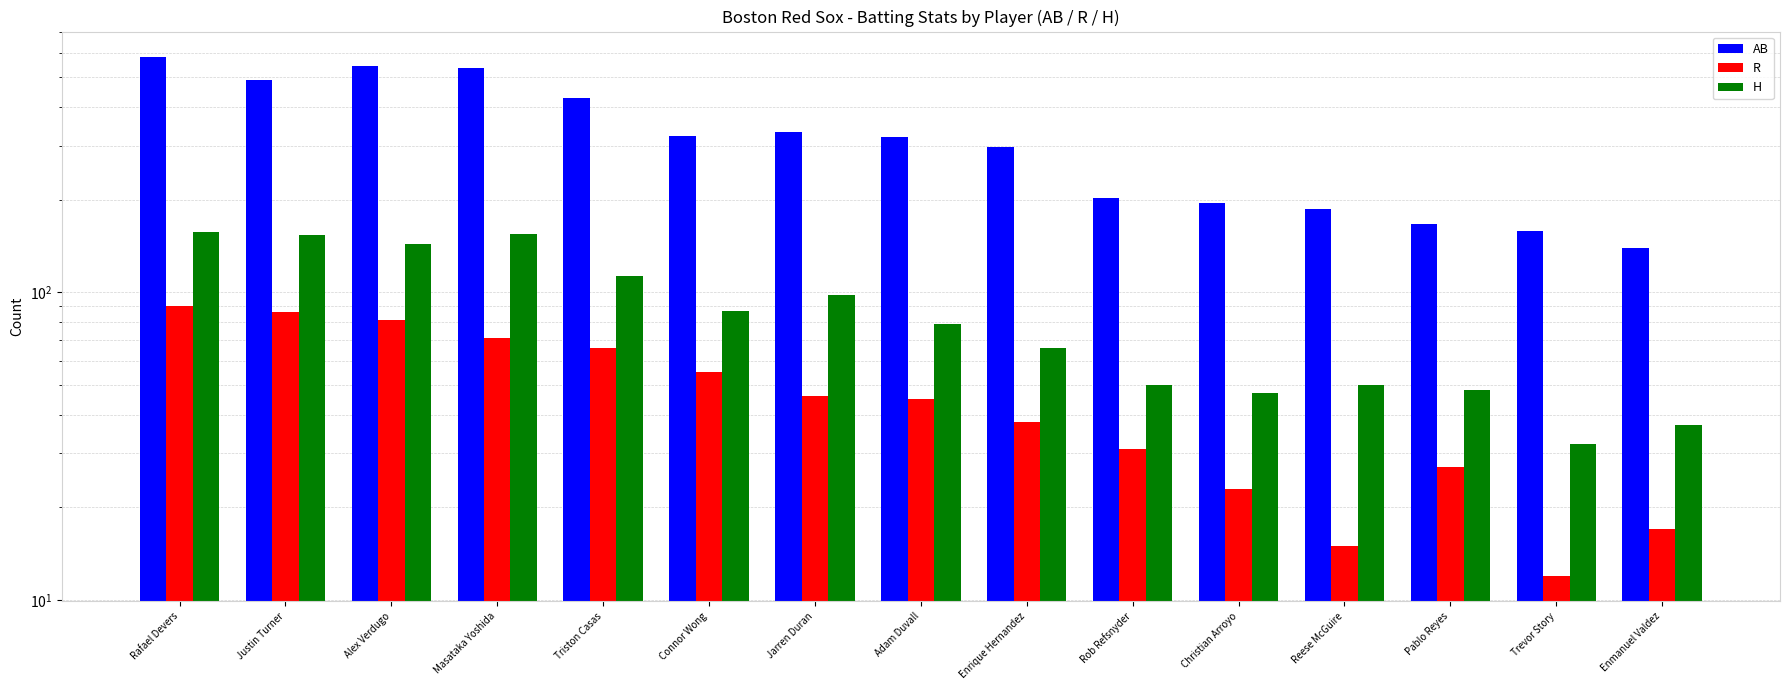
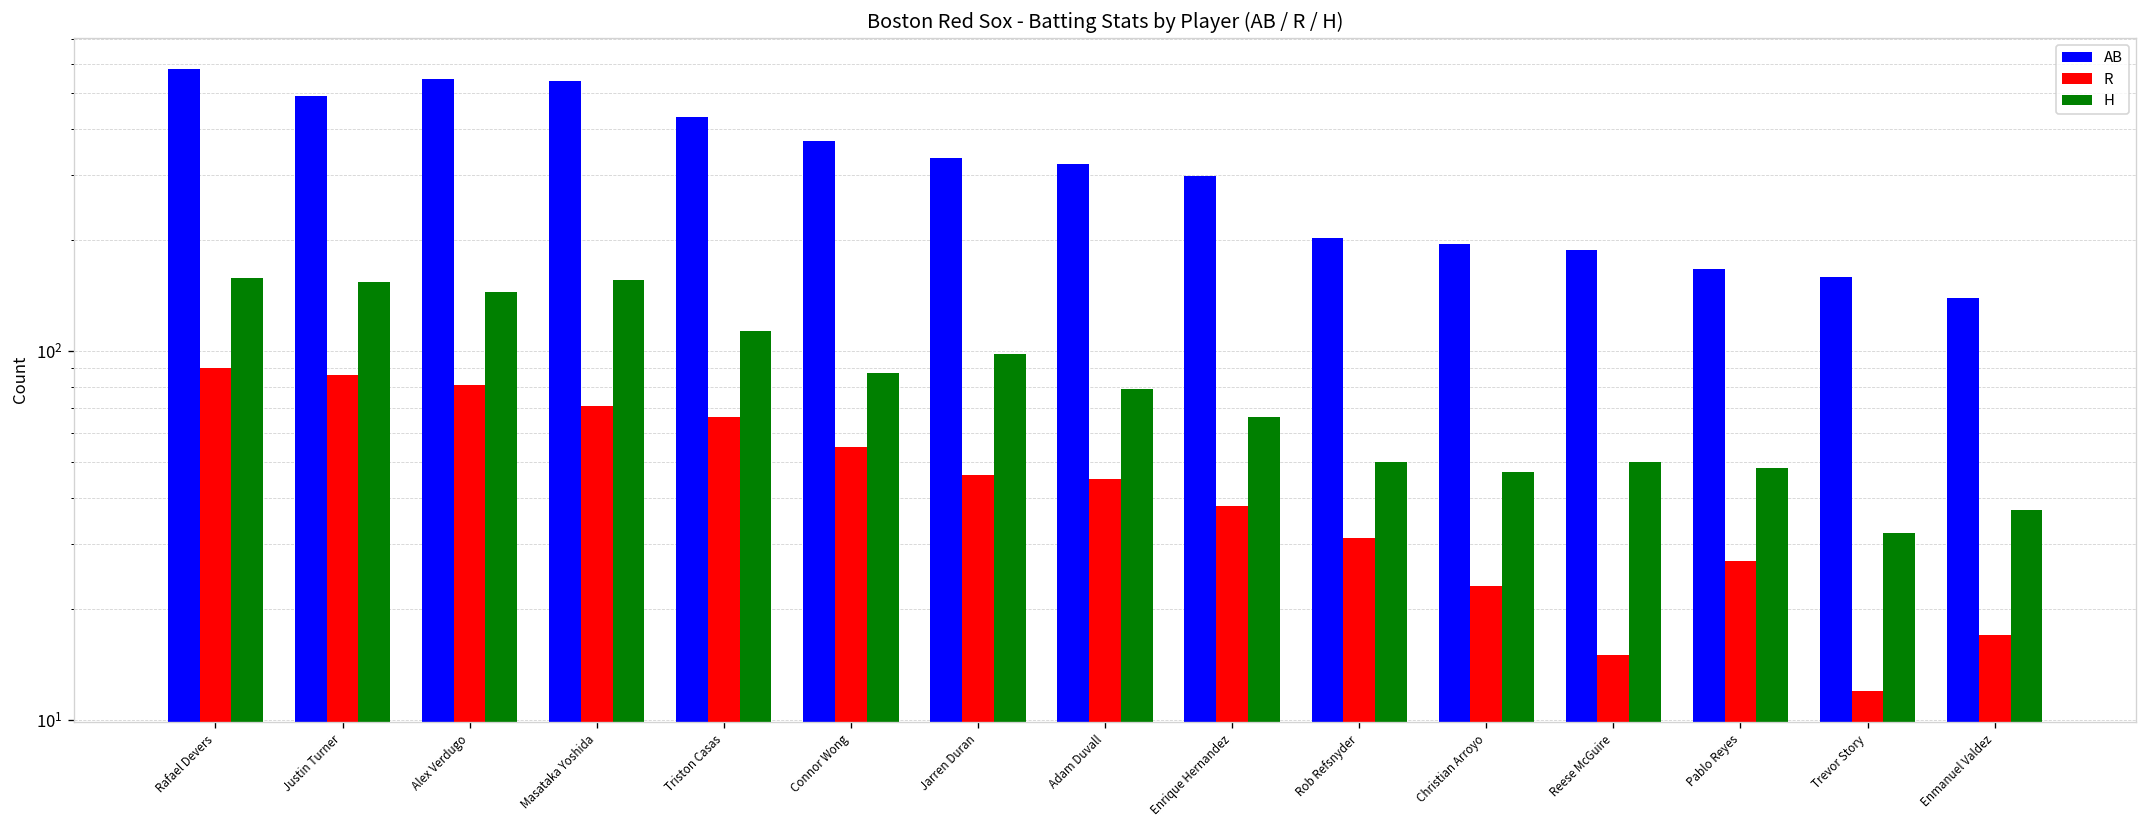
  {
    "AB": {
      "Rafael Devers": 580,
      "Justin Turner": 490,
      "Alex Verdugo": 550,
      "Masataka Yoshida": 540,
      "Triston Casas": 430,
-     "Connor Wong": 320,
+     "Connor Wong": 370,
      "Jarren Duran": 330,
      "Adam Duvall": 320,
      "Enrique Hernandez": 300,
      "Rob Refsnyder": 200,
      "Christian Arroyo": 200,
      "Reese McGuire": 190,
      "Pablo Reyes": 170,
      "Trevor Story": 160,
      "Enmanuel Valdez": 140
    },
    "R": {
      "Rafael Devers": 90,
      "Justin Turner": 86,
      "Alex Verdugo": 81,
      "Masataka Yoshida": 71,
      "Triston Casas": 66,
      "Connor Wong": 55,
      "Jarren Duran": 46,
      "Adam Duvall": 45,
      "Enrique Hernandez": 38,
      "Rob Refsnyder": 31,
      "Christian Arroyo": 23,
      "Reese McGuire": 15,
      "Pablo Reyes": 27,
      "Trevor Story": 12,
      "Enmanuel Valdez": 17
    },
    "H": {
      "Rafael Devers": 160,
      "Justin Turner": 150,
      "Alex Verdugo": 140,
      "Masataka Yoshida": 160,
      "Triston Casas": 113,
      "Connor Wong": 87,
      "Jarren Duran": 98,
      "Adam Duvall": 79,
      "Enrique Hernandez": 66,
      "Rob Refsnyder": 50,
      "Christian Arroyo": 47,
      "Reese McGuire": 50,
      "Pablo Reyes": 48,
      "Trevor Story": 32,
      "Enmanuel Valdez": 37
    }
  }
